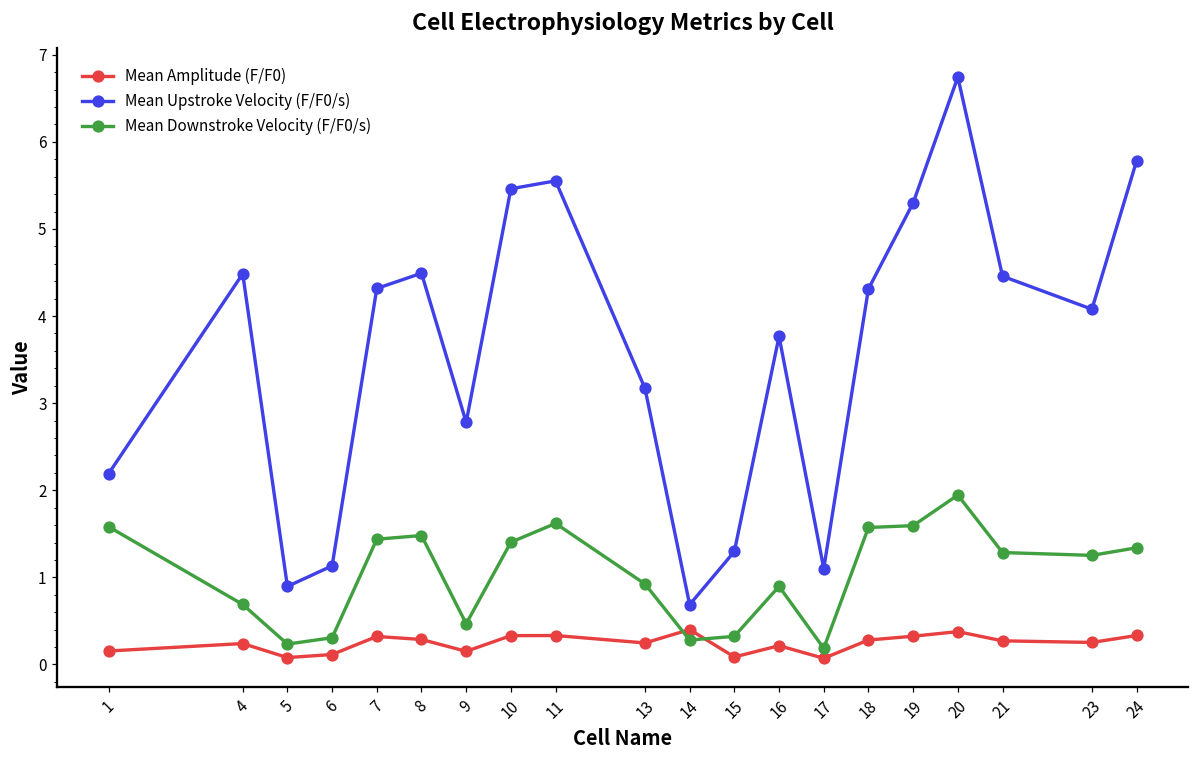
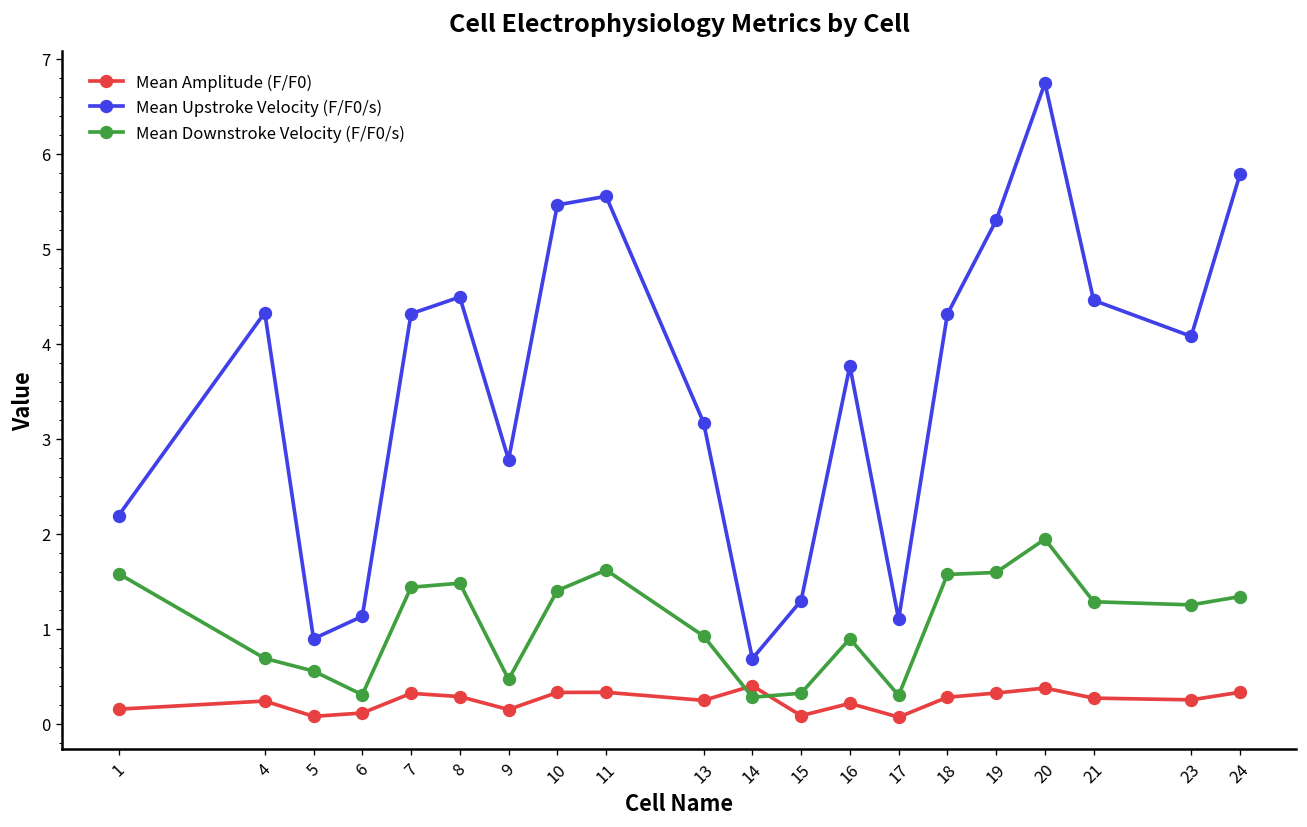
  {
    "Mean Amplitude (F/F0)": {
      "1": 0.2,
      "4": 0.2,
      "5": 0.1,
      "6": 0.1,
      "7": 0.3,
      "8": 0.3,
      "9": 0.2,
      "10": 0.3,
      "11": 0.3,
      "13": 0.2,
      "14": 0.4,
      "15": 0.1,
      "16": 0.2,
      "17": 0.1,
      "18": 0.3,
      "19": 0.3,
      "20": 0.4,
      "21": 0.3,
      "23": 0.3,
      "24": 0.3
    },
    "Mean Upstroke Velocity (F/F0/s)": {
      "1": 2.2,
-     "4": 4.5,
+     "4": 4.3,
      "5": 0.9,
      "6": 1.1,
      "7": 4.3,
      "8": 4.5,
      "9": 2.8,
      "10": 5.5,
      "11": 5.6,
      "13": 3.2,
      "14": 0.7,
      "15": 1.3,
      "16": 3.8,
      "17": 1.1,
      "18": 4.3,
      "19": 5.3,
      "20": 6.7,
      "21": 4.5,
      "23": 4.1,
      "24": 5.8
    },
    "Mean Downstroke Velocity (F/F0/s)": {
      "1": 1.6,
      "4": 0.7,
-     "5": 0.2,
+     "5": 0.6,
      "6": 0.3,
      "7": 1.4,
      "8": 1.5,
      "9": 0.5,
      "10": 1.4,
      "11": 1.6,
      "13": 0.9,
      "14": 0.3,
      "15": 0.3,
      "16": 0.9,
-     "17": 0.2,
+     "17": 0.3,
      "18": 1.6,
      "19": 1.6,
      "20": 1.9,
      "21": 1.3,
      "23": 1.3,
      "24": 1.3
    }
  }
